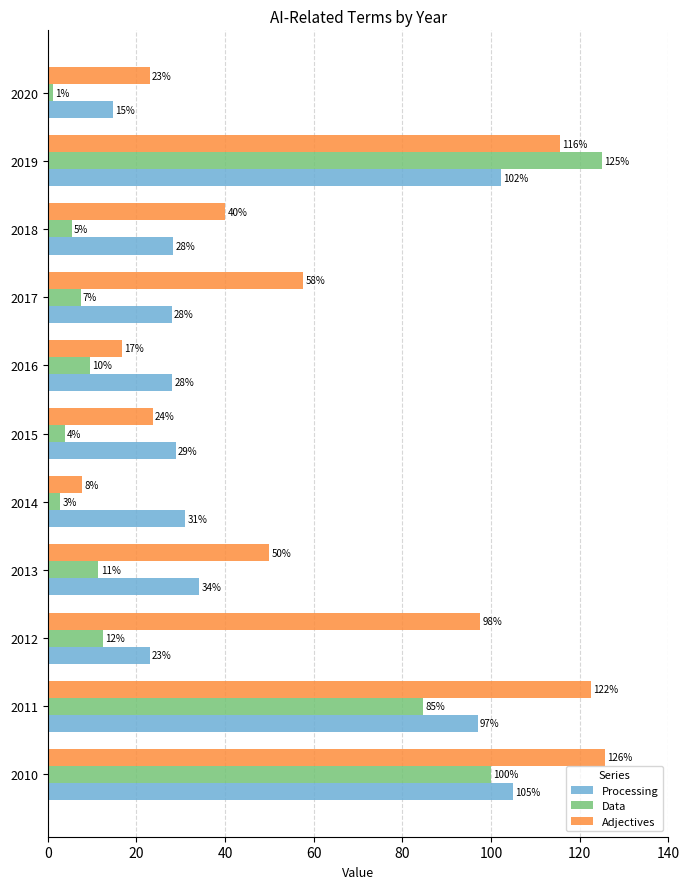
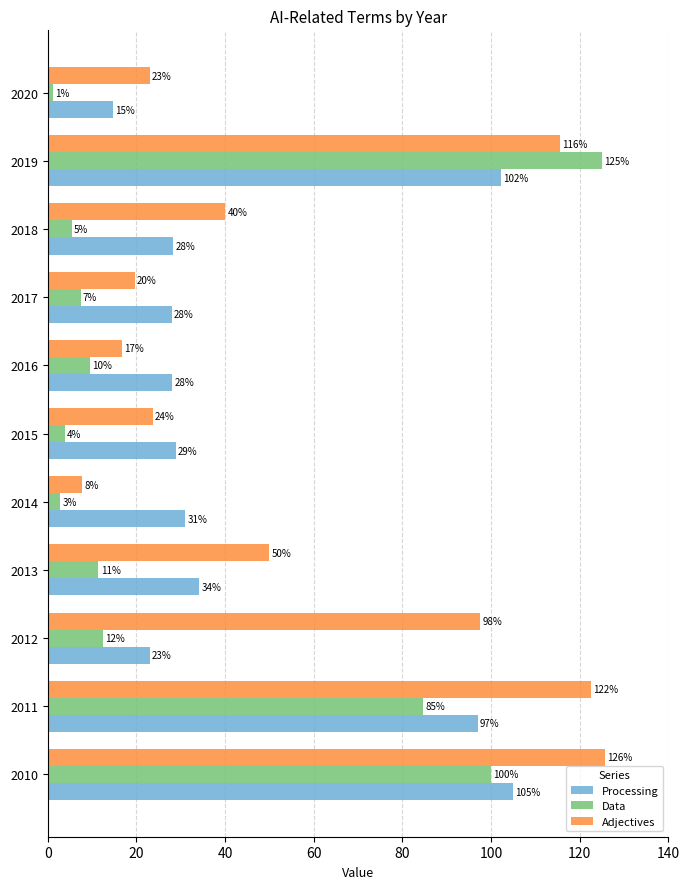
  {
    "Processing": {
      "2020": "15%",
      "2019": "102%",
      "2018": "28%",
      "2017": "28%",
      "2016": "28%",
      "2015": "29%",
      "2014": "31%",
      "2013": "34%",
      "2012": "23%",
      "2011": "97%",
      "2010": "105%"
    },
    "Data": {
      "2020": "1%",
      "2019": "125%",
      "2018": "5%",
      "2017": "7%",
      "2016": "10%",
      "2015": "4%",
      "2014": "3%",
      "2013": "11%",
      "2012": "12%",
      "2011": "85%",
      "2010": "100%"
    },
    "Adjectives": {
      "2020": "23%",
      "2019": "116%",
      "2018": "40%",
-     "2017": "58%",
+     "2017": "20%",
      "2016": "17%",
      "2015": "24%",
      "2014": "8%",
      "2013": "50%",
      "2012": "98%",
      "2011": "122%",
      "2010": "126%"
    }
  }
